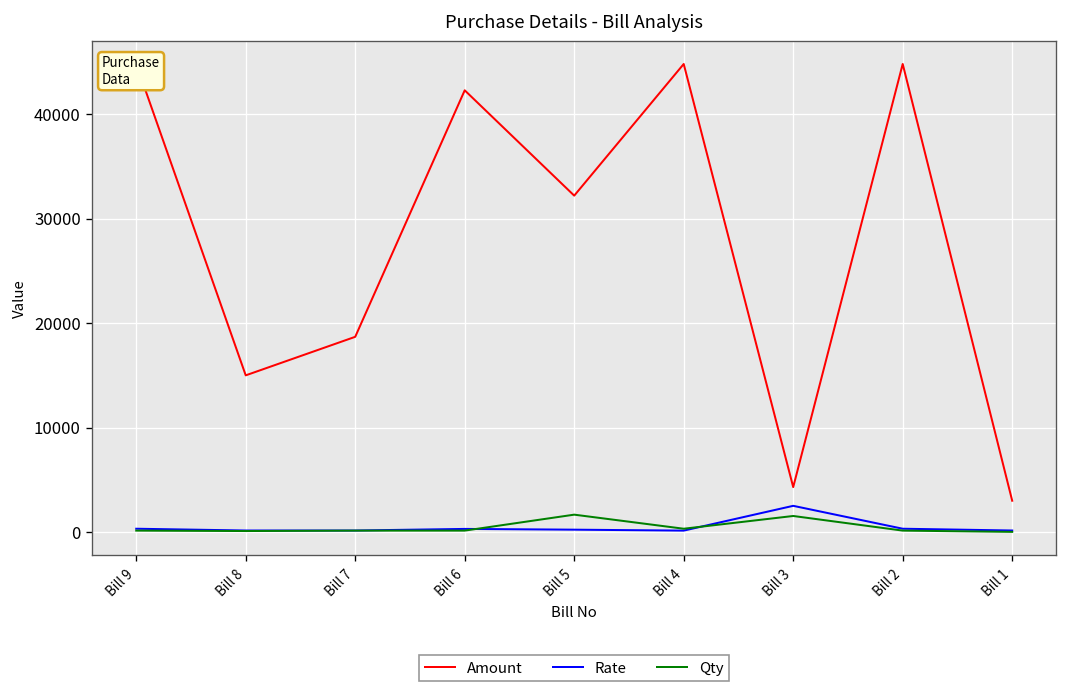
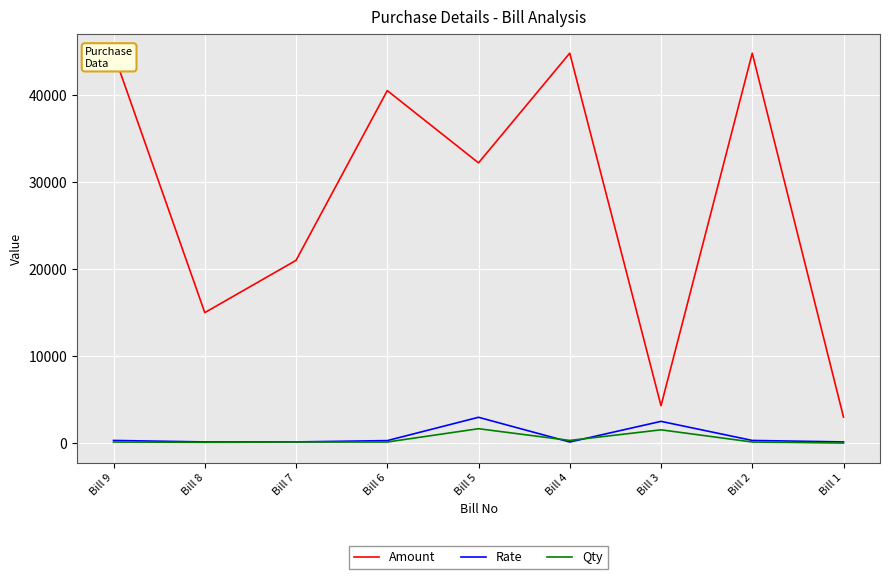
  {
    "Amount": {
      "Bill 8": 15000,
-     "Bill 7": 19000,
-     "Bill 6": 42000,
+     "Bill 7": 21000,
+     "Bill 6": 41000,
      "Bill 5": 32000,
      "Bill 4": 45000,
      "Bill 3": 4000,
      "Bill 2": 45000,
      "Bill 1": 3000
    },
    "Rate": {
-     "Bill 5": 0,
+     "Bill 5": 3000,
      "Bill 3": 3000
    },
    "Qty": {
      "Bill 5": 2000,
      "Bill 3": 2000
    }
  }
